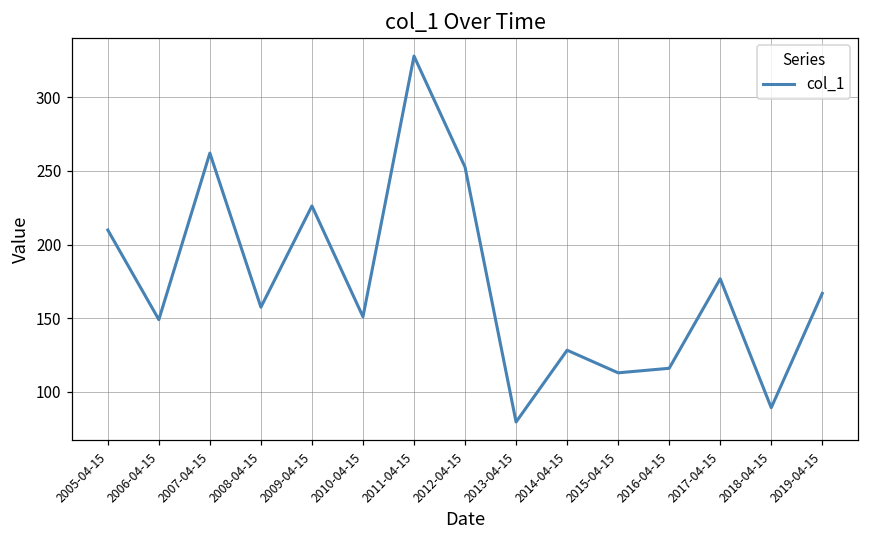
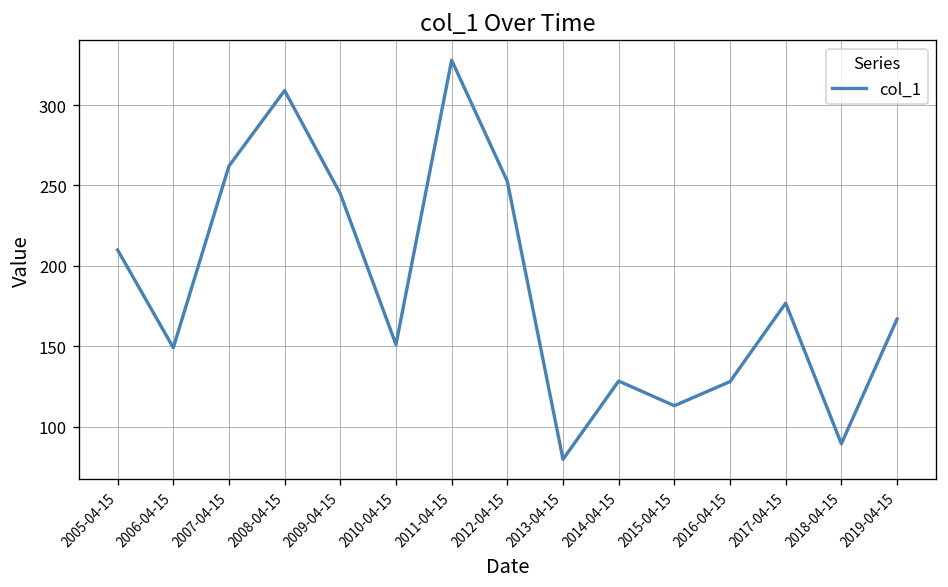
  {
    "2005-04-15": 210,
    "2006-04-15": 149,
    "2007-04-15": 262,
-   "2008-04-15": 157,
-   "2009-04-15": 226,
+   "2008-04-15": 309,
+   "2009-04-15": 245,
    "2010-04-15": 151,
    "2011-04-15": 328,
    "2012-04-15": 253,
    "2013-04-15": 80,
    "2014-04-15": 128,
    "2015-04-15": 113,
-   "2016-04-15": 116,
+   "2016-04-15": 128,
    "2017-04-15": 177,
    "2018-04-15": 89,
    "2019-04-15": 167
  }
